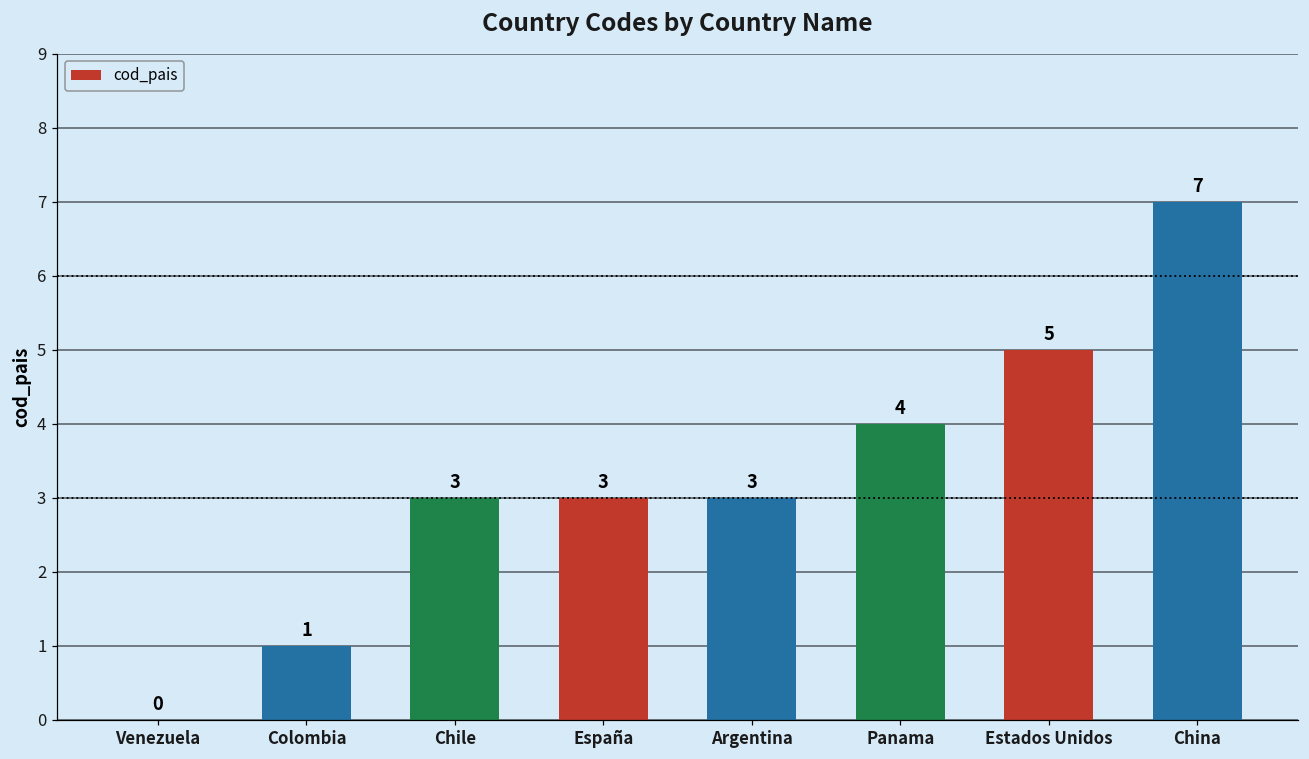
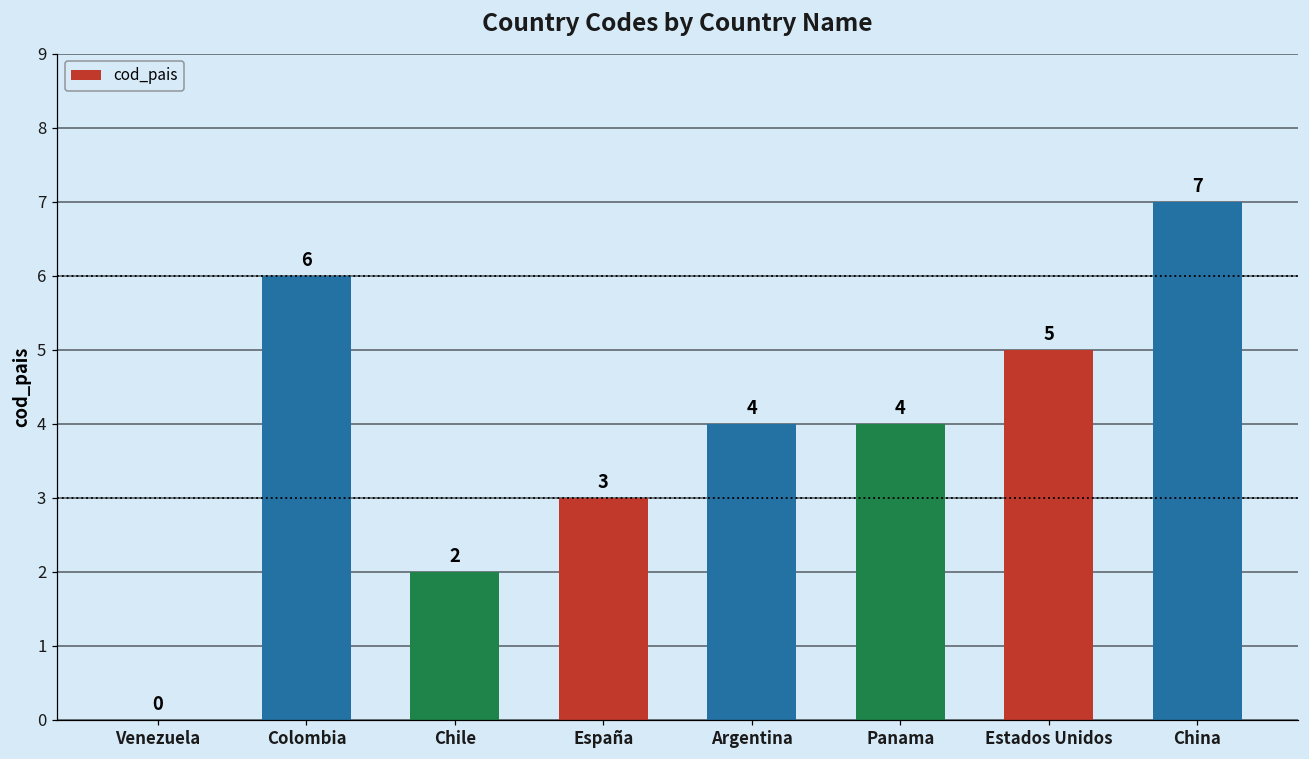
  {
    "Venezuela": 0,
-   "Colombia": 1,
-   "Chile": 3,
+   "Colombia": 6,
+   "Chile": 2,
    "España": 3,
-   "Argentina": 3,
+   "Argentina": 4,
    "Panama": 4,
    "Estados Unidos": 5,
    "China": 7
  }
